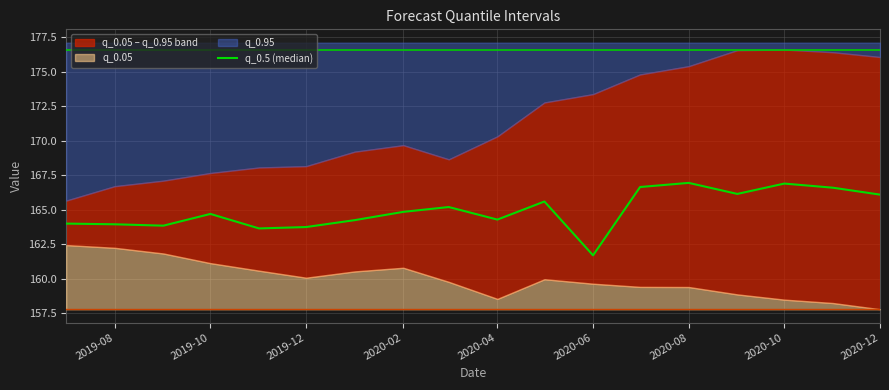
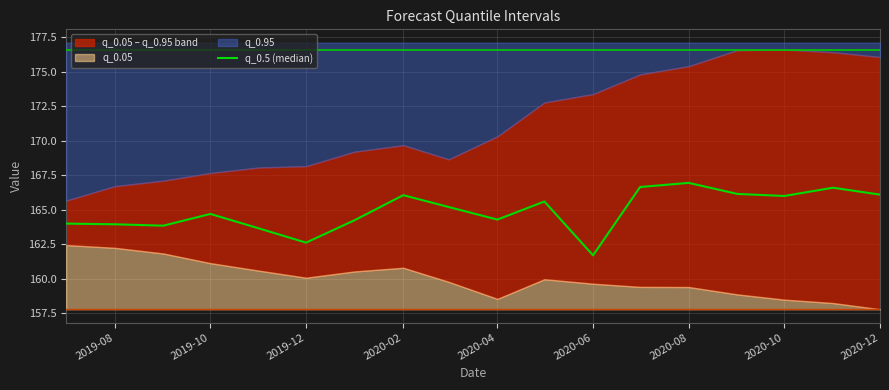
  {
    "q_0.5 (median)": {
      "2019-08": 164.0,
      "2019-10": 164.7,
-     "2019-12": 163.8,
-     "2020-02": 164.9,
+     "2019-12": 162.6,
+     "2020-02": 166.1,
      "2020-04": 164.3,
      "2020-06": 161.7,
      "2020-08": 167.0,
-     "2020-10": 166.9,
+     "2020-10": 166.0,
      "2020-12": 166.1
    },
    "q_0.05": {
      "2019-08": 162.2,
      "2019-10": 161.1,
      "2019-12": 160.1,
      "2020-02": 160.8,
      "2020-04": 158.5,
      "2020-06": 159.6,
      "2020-08": 159.4,
      "2020-10": 158.5
    },
    "q_0.95": {
      "2020-02": 7.4,
      "2020-04": 6.8,
      "2020-06": 3.7,
      "2020-08": 1.7,
      "2020-10": 0.5,
      "2020-12": 1.0
    }
  }
